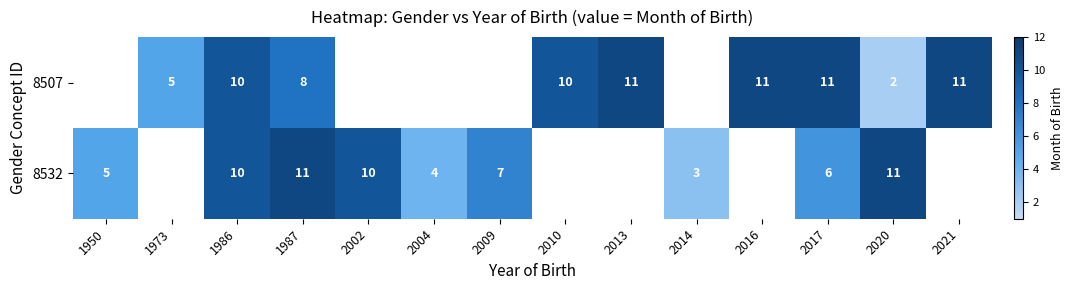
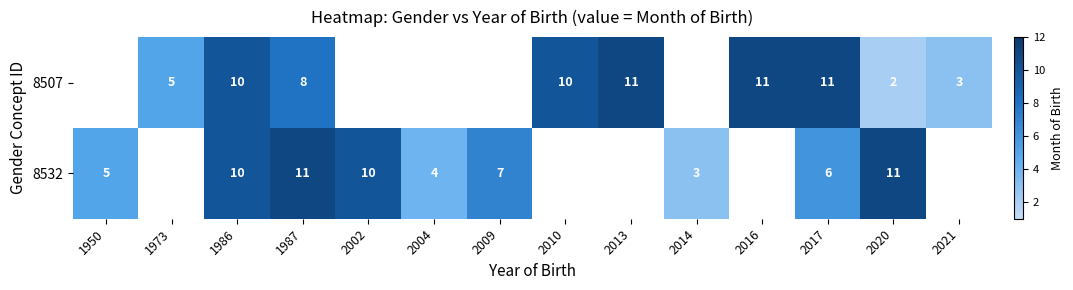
  {
    "8507": {
      "1973": 5,
      "1986": 10,
      "1987": 8,
      "2010": 10,
      "2013": 11,
      "2016": 11,
      "2017": 11,
      "2020": 2,
-     "2021": 11
+     "2021": 3
    },
    "8532": {
      "1950": 5,
      "1986": 10,
      "1987": 11,
      "2002": 10,
      "2004": 4,
      "2009": 7,
      "2014": 3,
      "2017": 6,
      "2020": 11
    }
  }
